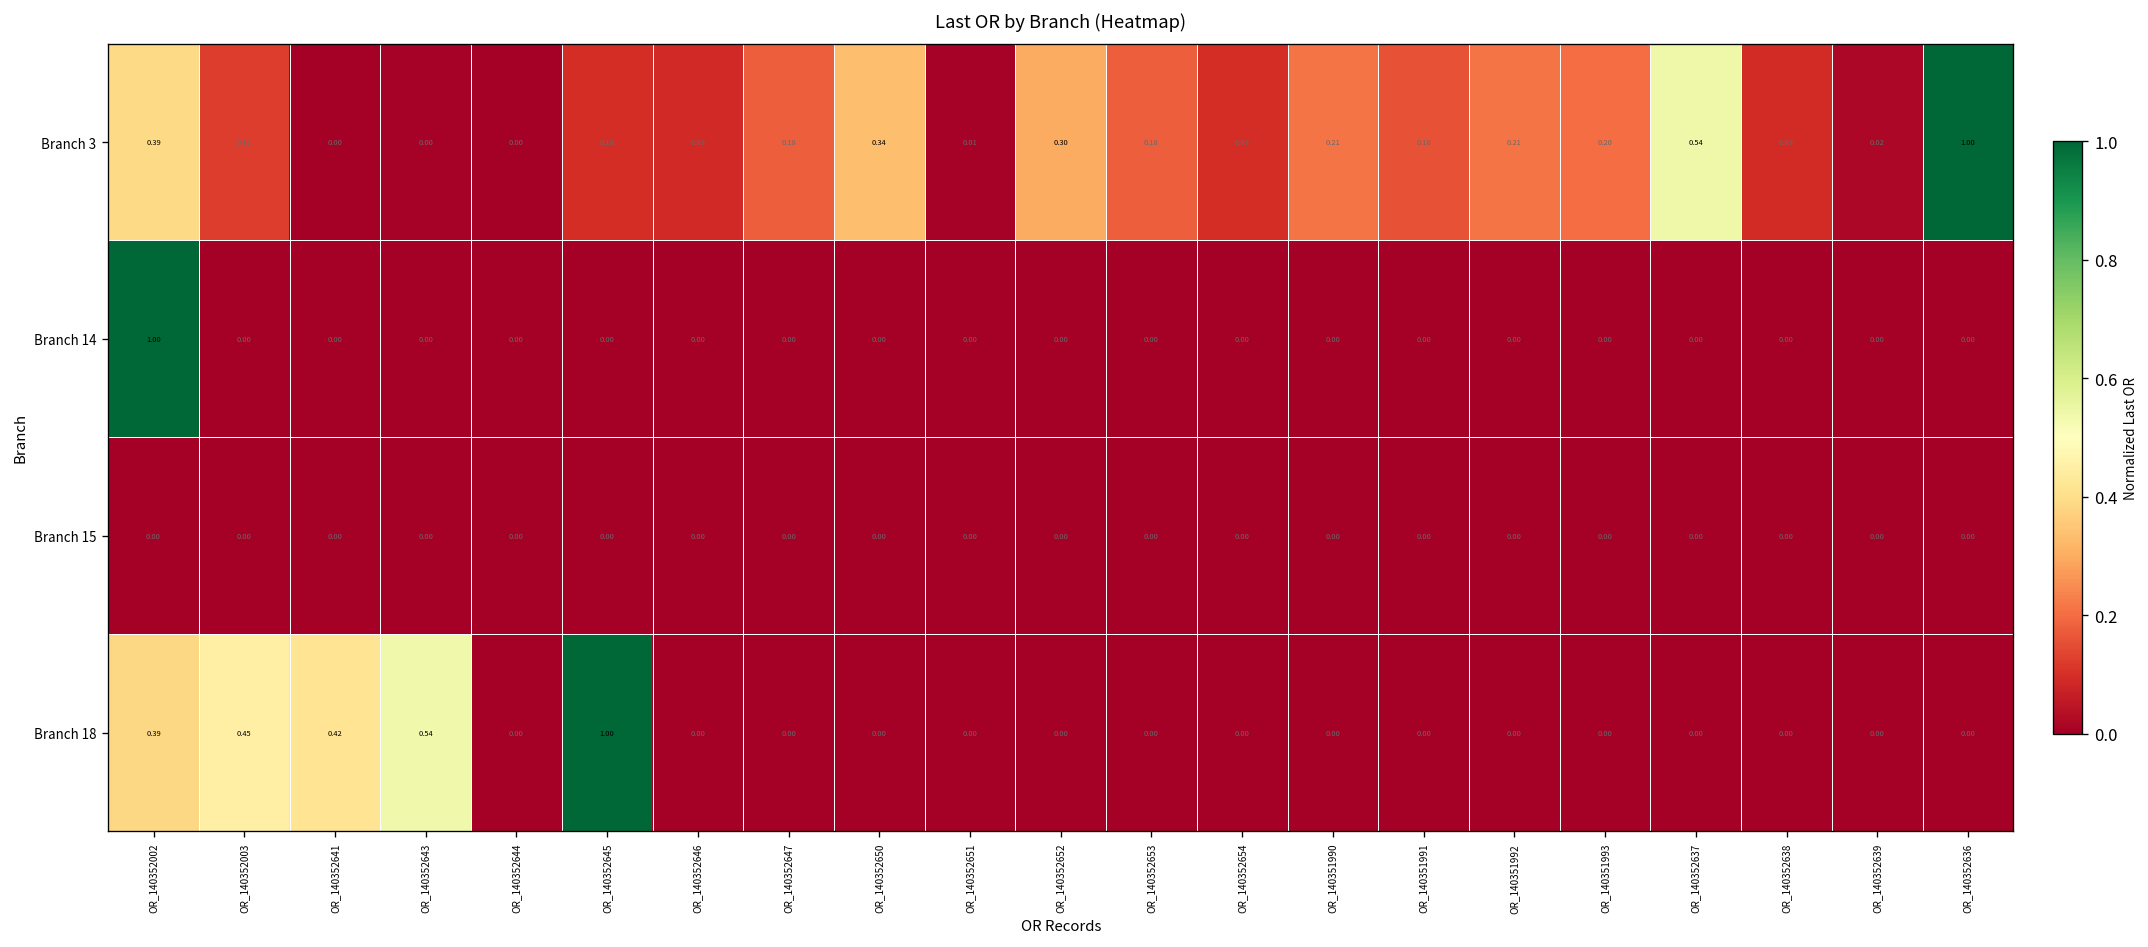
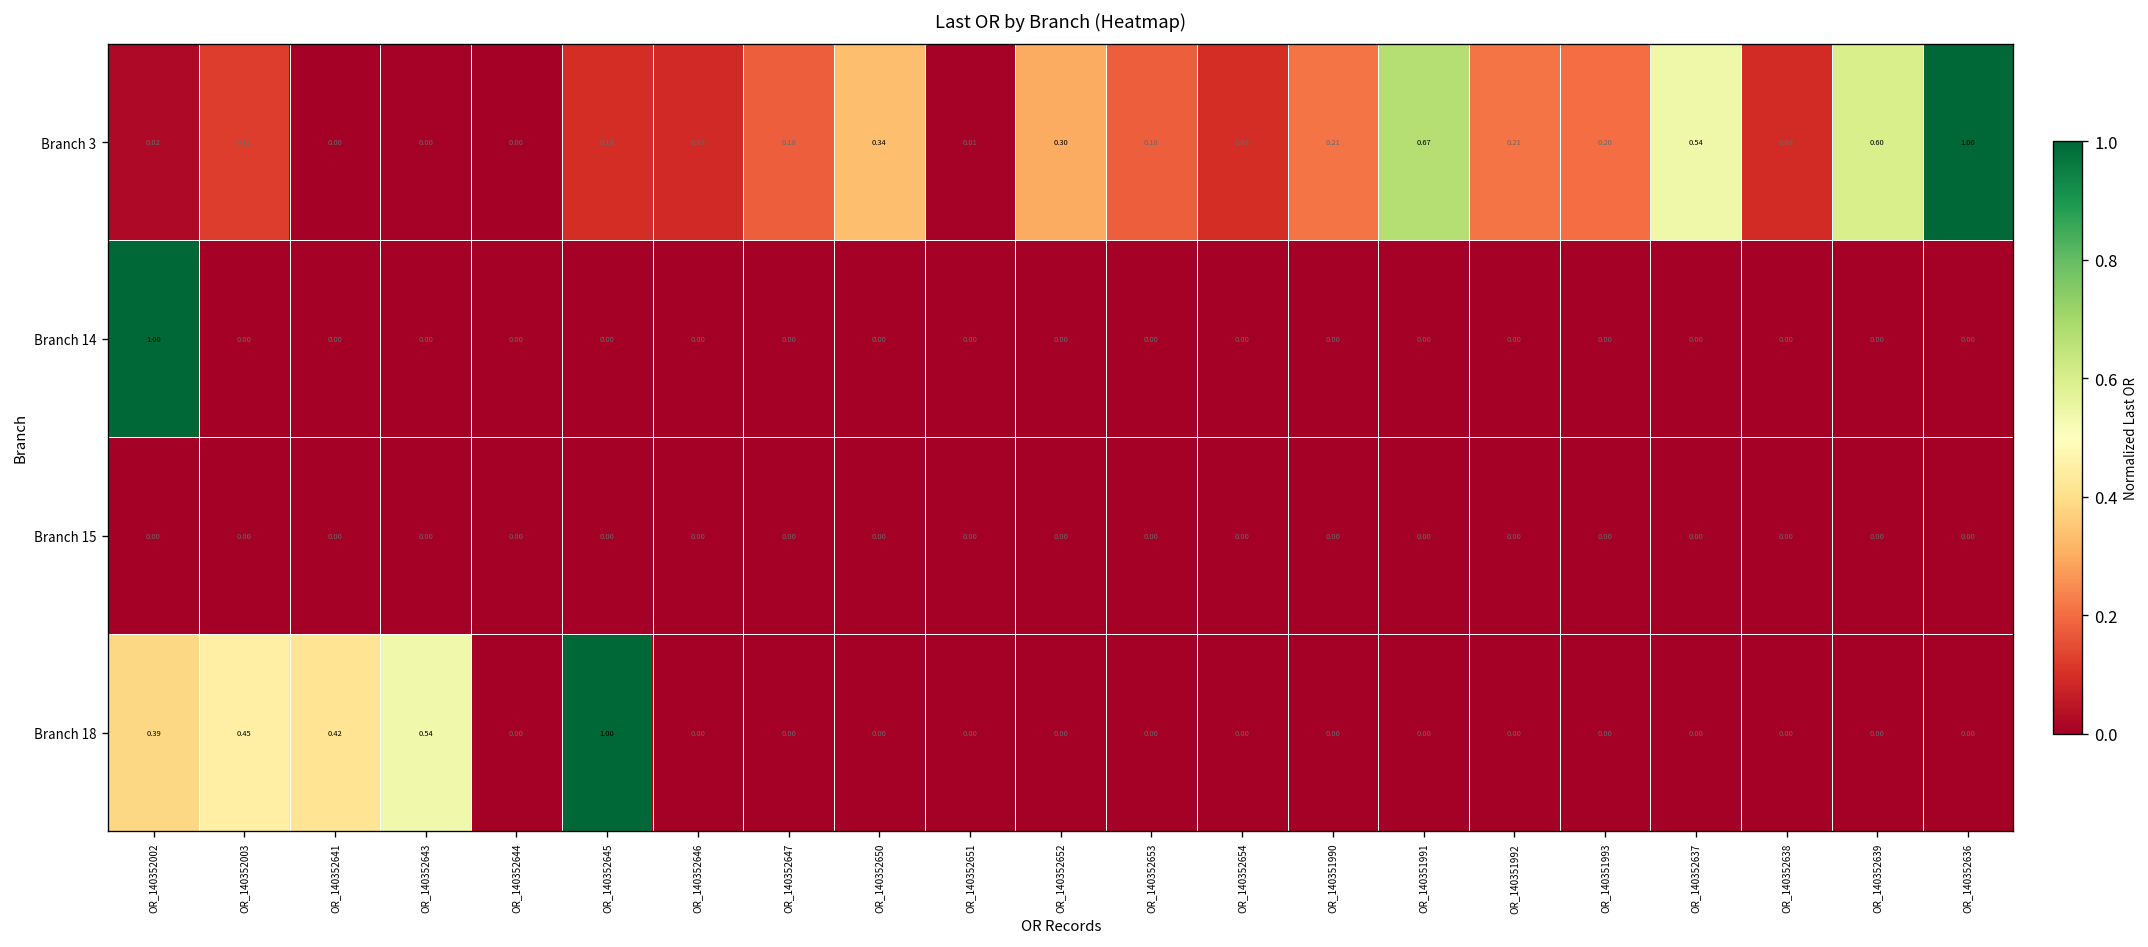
  {
    "Branch 3": {
-     "OR_140352002": 0.39,
+     "OR_140352002": 0.02,
      "OR_140352003": 0.12,
      "OR_140352641": 0.00,
      "OR_140352643": 0.00,
      "OR_140352644": 0.00,
      "OR_140352645": 0.10,
      "OR_140352646": 0.09,
      "OR_140352647": 0.18,
      "OR_140352650": 0.34,
      "OR_140352651": 0.01,
      "OR_140352652": 0.30,
      "OR_140352653": 0.18,
      "OR_140352654": 0.09,
      "OR_140351990": 0.21,
-     "OR_140351991": 0.16,
+     "OR_140351991": 0.67,
      "OR_140351992": 0.21,
      "OR_140351993": 0.20,
      "OR_140352637": 0.54,
      "OR_140352638": 0.09,
-     "OR_140352639": 0.02,
+     "OR_140352639": 0.60,
      "OR_140352636": 1.00
    },
    "Branch 14": {
      "OR_140352002": 1.00,
      "OR_140352003": 0.00,
      "OR_140352641": 0.00,
      "OR_140352643": 0.00,
      "OR_140352644": 0.00,
      "OR_140352645": 0.00,
      "OR_140352646": 0.00,
      "OR_140352647": 0.00,
      "OR_140352650": 0.00,
      "OR_140352651": 0.00,
      "OR_140352652": 0.00,
      "OR_140352653": 0.00,
      "OR_140352654": 0.00,
      "OR_140351990": 0.00,
      "OR_140351991": 0.00,
      "OR_140351992": 0.00,
      "OR_140351993": 0.00,
      "OR_140352637": 0.00,
      "OR_140352638": 0.00,
      "OR_140352639": 0.00,
      "OR_140352636": 0.00
    },
    "Branch 15": {
      "OR_140352002": 0.00,
      "OR_140352003": 0.00,
      "OR_140352641": 0.00,
      "OR_140352643": 0.00,
      "OR_140352644": 0.00,
      "OR_140352645": 0.00,
      "OR_140352646": 0.00,
      "OR_140352647": 0.00,
      "OR_140352650": 0.00,
      "OR_140352651": 0.00,
      "OR_140352652": 0.00,
      "OR_140352653": 0.00,
      "OR_140352654": 0.00,
      "OR_140351990": 0.00,
      "OR_140351991": 0.00,
      "OR_140351992": 0.00,
      "OR_140351993": 0.00,
      "OR_140352637": 0.00,
      "OR_140352638": 0.00,
      "OR_140352639": 0.00,
      "OR_140352636": 0.00
    },
    "Branch 18": {
      "OR_140352002": 0.39,
      "OR_140352003": 0.45,
      "OR_140352641": 0.42,
      "OR_140352643": 0.54,
      "OR_140352644": 0.00,
      "OR_140352645": 1.00,
      "OR_140352646": 0.00,
      "OR_140352647": 0.00,
      "OR_140352650": 0.00,
      "OR_140352651": 0.00,
      "OR_140352652": 0.00,
      "OR_140352653": 0.00,
      "OR_140352654": 0.00,
      "OR_140351990": 0.00,
      "OR_140351991": 0.00,
      "OR_140351992": 0.00,
      "OR_140351993": 0.00,
      "OR_140352637": 0.00,
      "OR_140352638": 0.00,
      "OR_140352639": 0.00,
      "OR_140352636": 0.00
    }
  }
